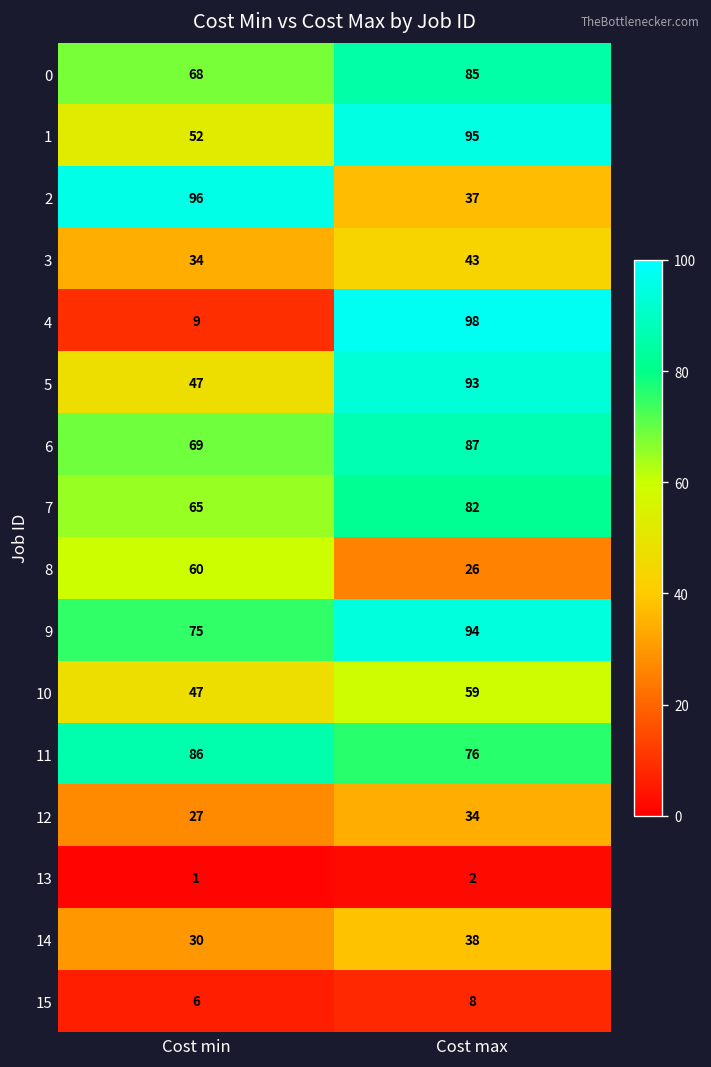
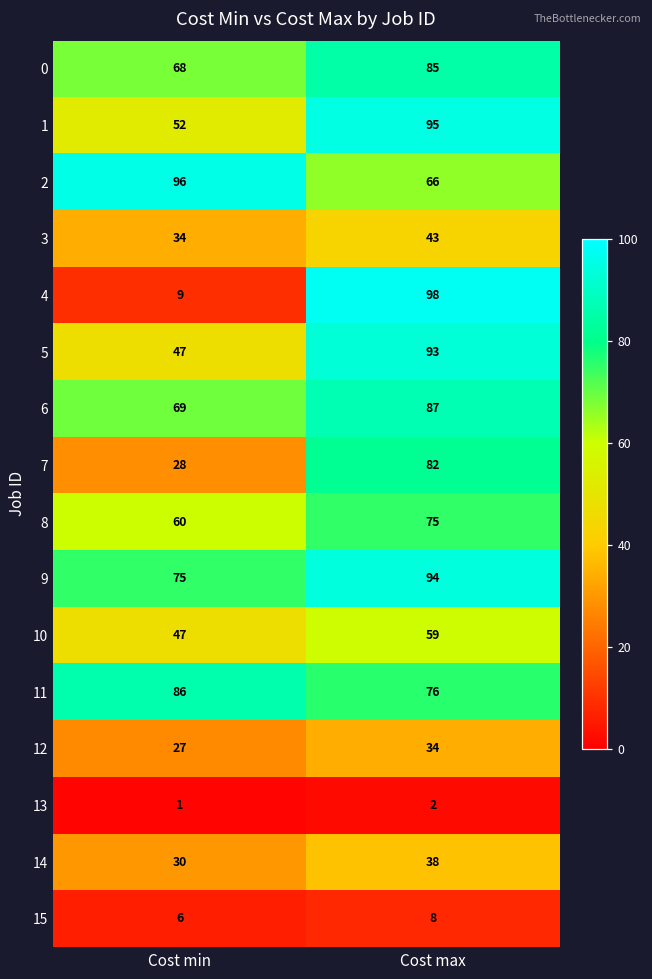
  {
    "0": {
      "Cost min": 68,
      "Cost max": 85
    },
    "1": {
      "Cost min": 52,
      "Cost max": 95
    },
    "2": {
      "Cost min": 96,
-     "Cost max": 37
+     "Cost max": 66
    },
    "3": {
      "Cost min": 34,
      "Cost max": 43
    },
    "4": {
      "Cost min": 9,
      "Cost max": 98
    },
    "5": {
      "Cost min": 47,
      "Cost max": 93
    },
    "6": {
      "Cost min": 69,
      "Cost max": 87
    },
    "7": {
-     "Cost min": 65,
+     "Cost min": 28,
      "Cost max": 82
    },
    "8": {
      "Cost min": 60,
-     "Cost max": 26
+     "Cost max": 75
    },
    "9": {
      "Cost min": 75,
      "Cost max": 94
    },
    "10": {
      "Cost min": 47,
      "Cost max": 59
    },
    "11": {
      "Cost min": 86,
      "Cost max": 76
    },
    "12": {
      "Cost min": 27,
      "Cost max": 34
    },
    "13": {
      "Cost min": 1,
      "Cost max": 2
    },
    "14": {
      "Cost min": 30,
      "Cost max": 38
    },
    "15": {
      "Cost min": 6,
      "Cost max": 8
    }
  }
